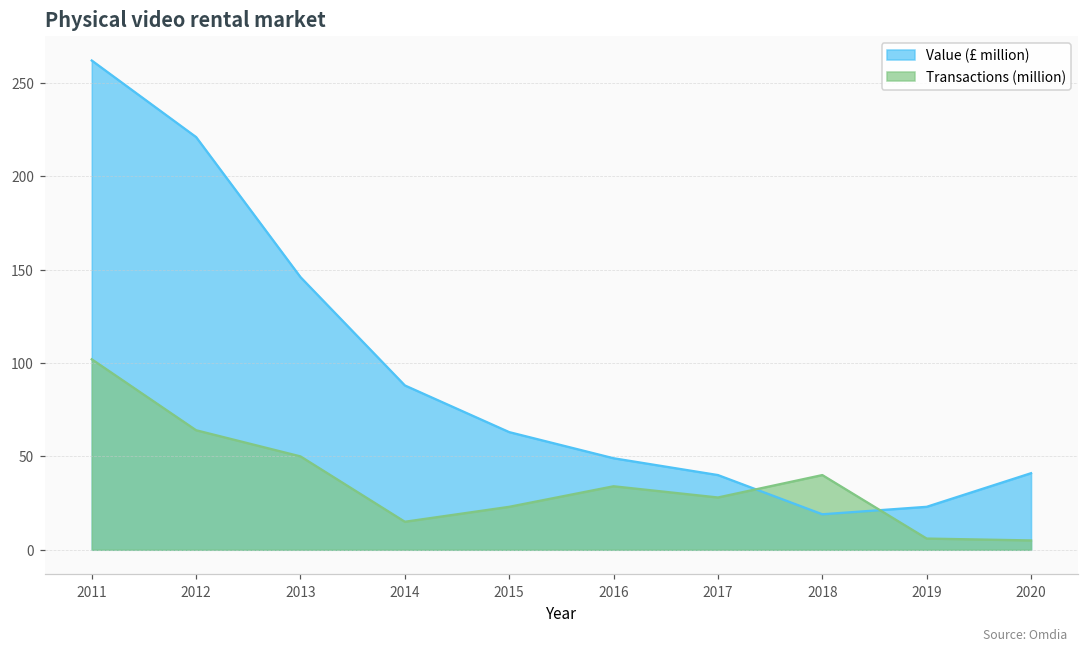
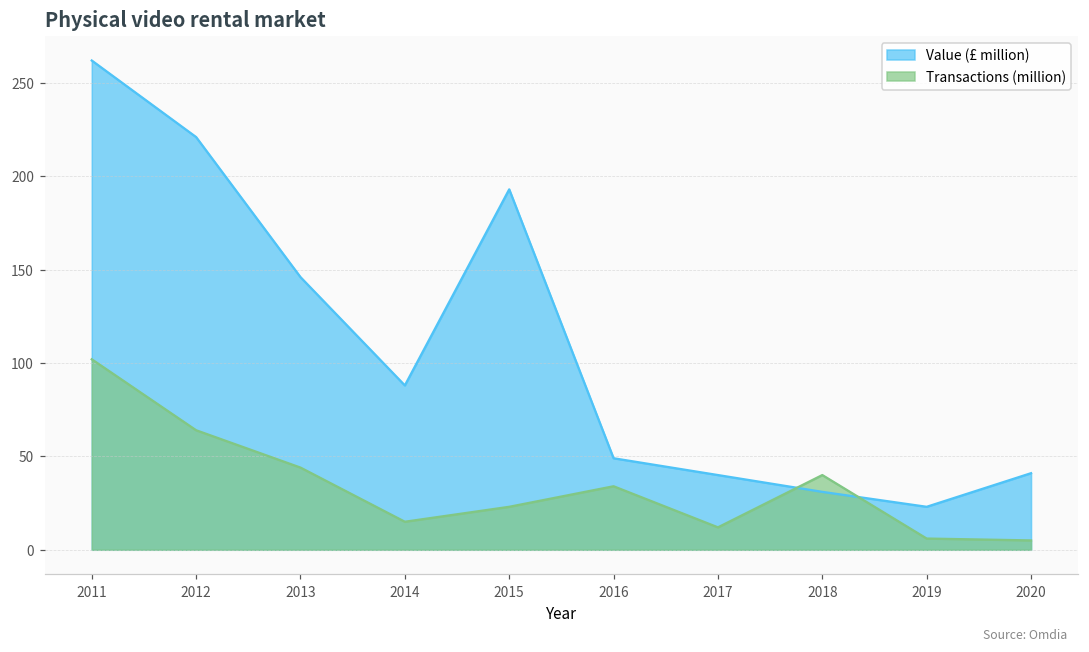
  {
    "Value (£ million)": {
      "2011": 262,
      "2012": 221,
      "2013": 146,
      "2014": 88,
-     "2015": 63,
+     "2015": 193,
      "2016": 49,
      "2017": 40,
-     "2018": 19,
+     "2018": 31,
      "2019": 23,
      "2020": 41
    },
    "Transactions (million)": {
      "2011": 102,
      "2012": 64,
-     "2013": 50,
+     "2013": 44,
      "2014": 15,
      "2015": 23,
      "2016": 34,
-     "2017": 28,
+     "2017": 12,
      "2018": 40,
      "2019": 6,
      "2020": 5
    }
  }
